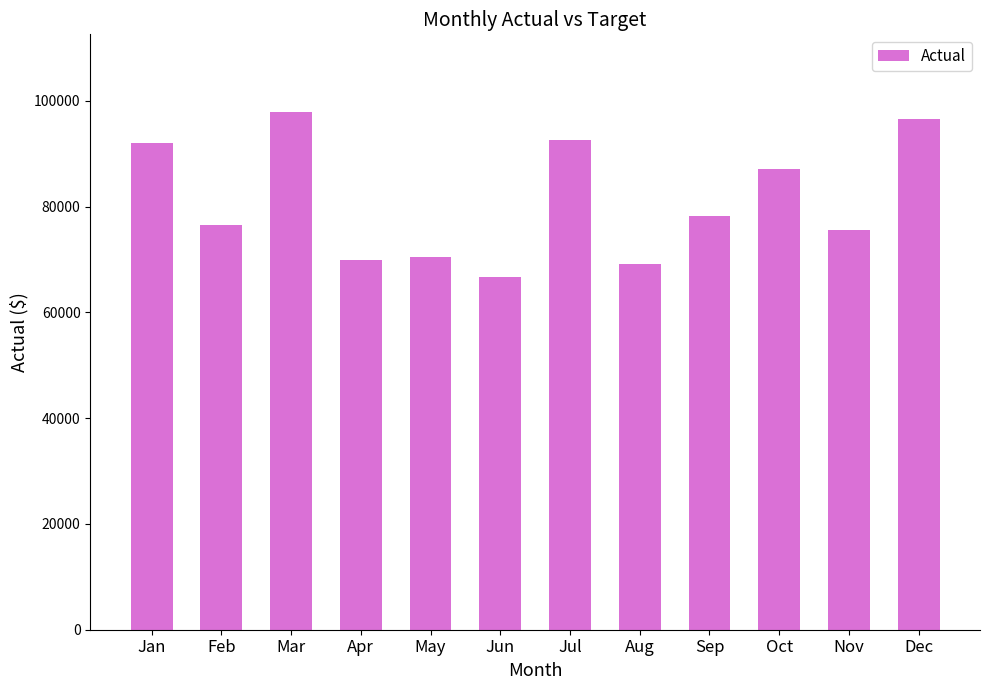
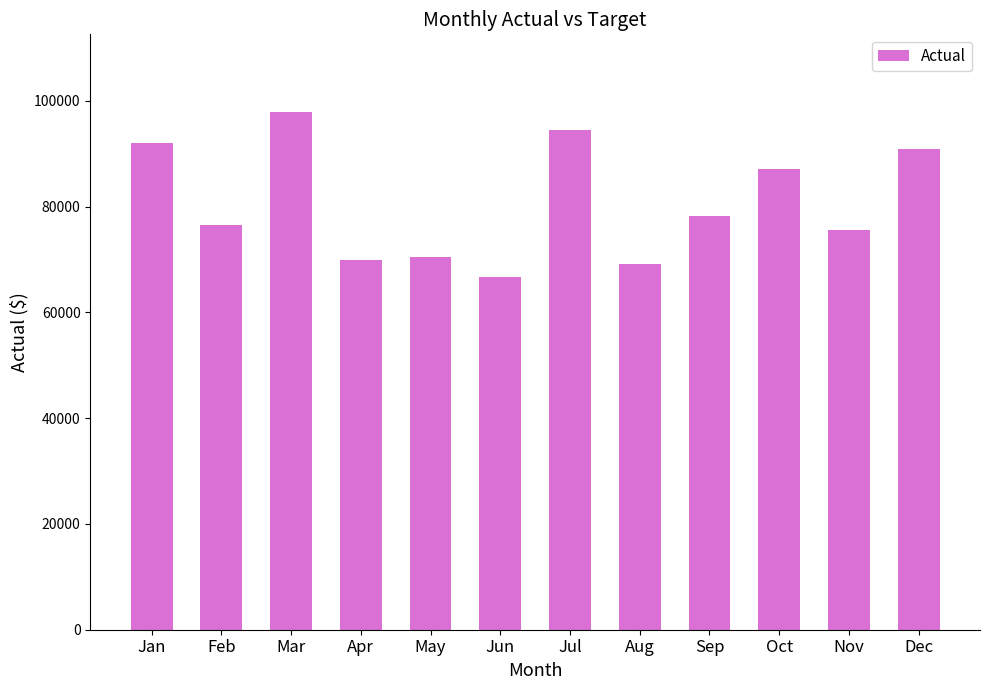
  {
    "Jan": 92000,
    "Feb": 77000,
    "Mar": 98000,
    "Apr": 70000,
    "May": 71000,
    "Jun": 67000,
-   "Jul": 93000,
+   "Jul": 95000,
    "Aug": 69000,
    "Sep": 78000,
    "Oct": 87000,
    "Nov": 76000,
-   "Dec": 97000
+   "Dec": 91000
  }
